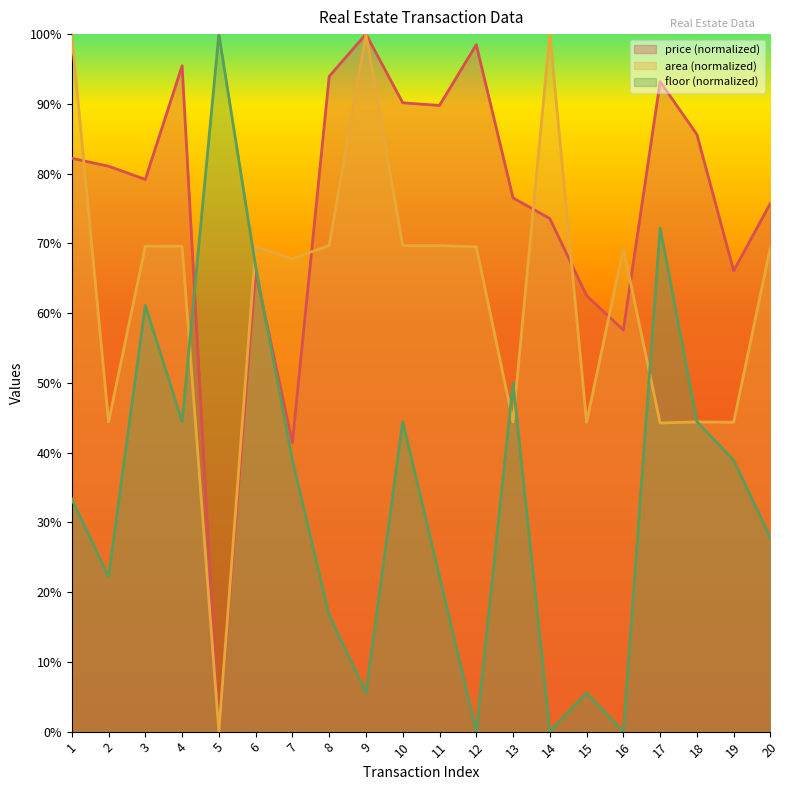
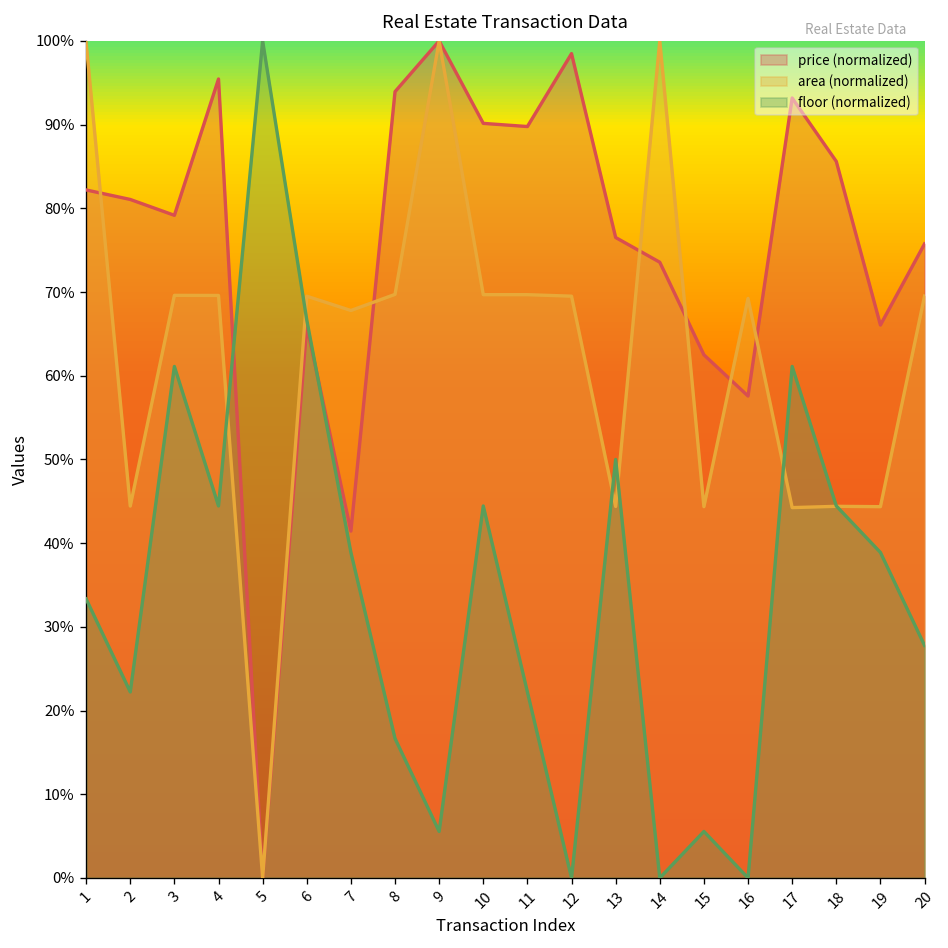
  {
    "floor (normalized)": {
      "1": "33%",
      "2": "22%",
      "3": "61%",
      "4": "44%",
      "5": "100%",
      "6": "67%",
      "7": "39%",
      "8": "17%",
      "9": "6%",
      "10": "44%",
      "11": "22%",
      "12": "0%",
      "13": "50%",
      "14": "0%",
      "15": "6%",
      "16": "0%",
-     "17": "72%",
+     "17": "61%",
      "19": "39%",
      "20": "28%"
    }
  }
